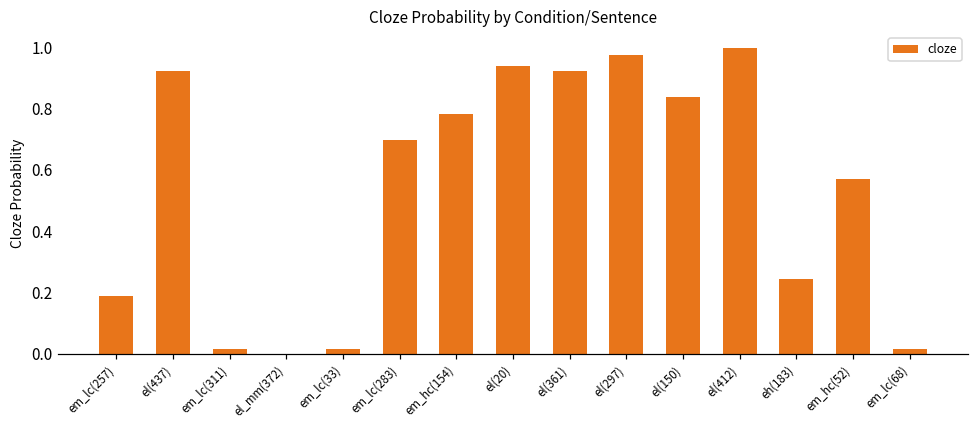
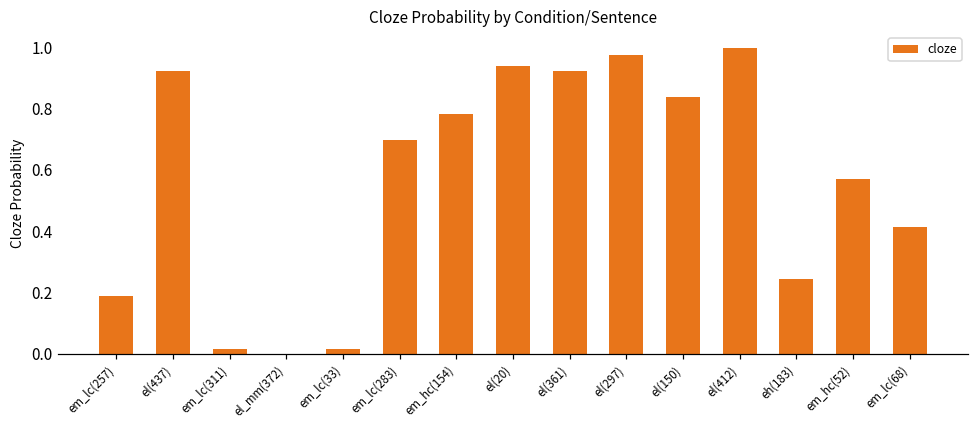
  {
    "em_lc(257)": 0.19,
    "el(437)": 0.92,
    "em_lc(311)": 0.01,
    "el_mm(372)": 0.00,
    "em_lc(33)": 0.01,
    "em_lc(283)": 0.70,
    "em_hc(154)": 0.78,
    "el(20)": 0.94,
    "el(361)": 0.93,
    "el(297)": 0.98,
    "el(150)": 0.84,
    "el(412)": 1.00,
    "eh(183)": 0.24,
    "em_hc(52)": 0.57,
-   "em_lc(68)": 0.02
+   "em_lc(68)": 0.41
  }
